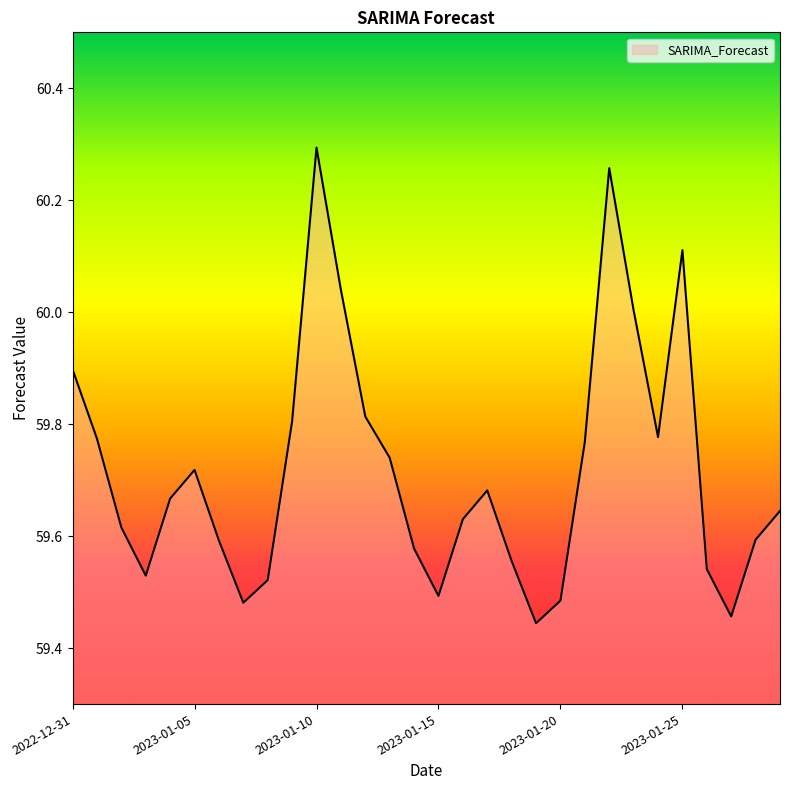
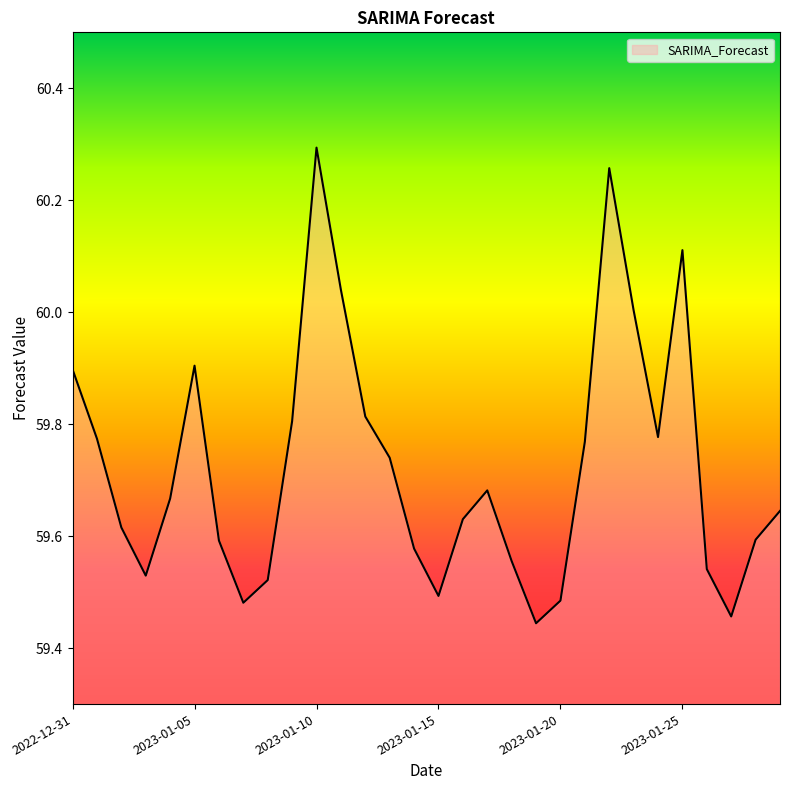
  {
    "2022-12-31": 59.90,
-   "2023-01-05": 59.72,
+   "2023-01-05": 59.90,
    "2023-01-10": 60.29,
    "2023-01-15": 59.49,
    "2023-01-20": 59.48,
    "2023-01-25": 60.11
  }
